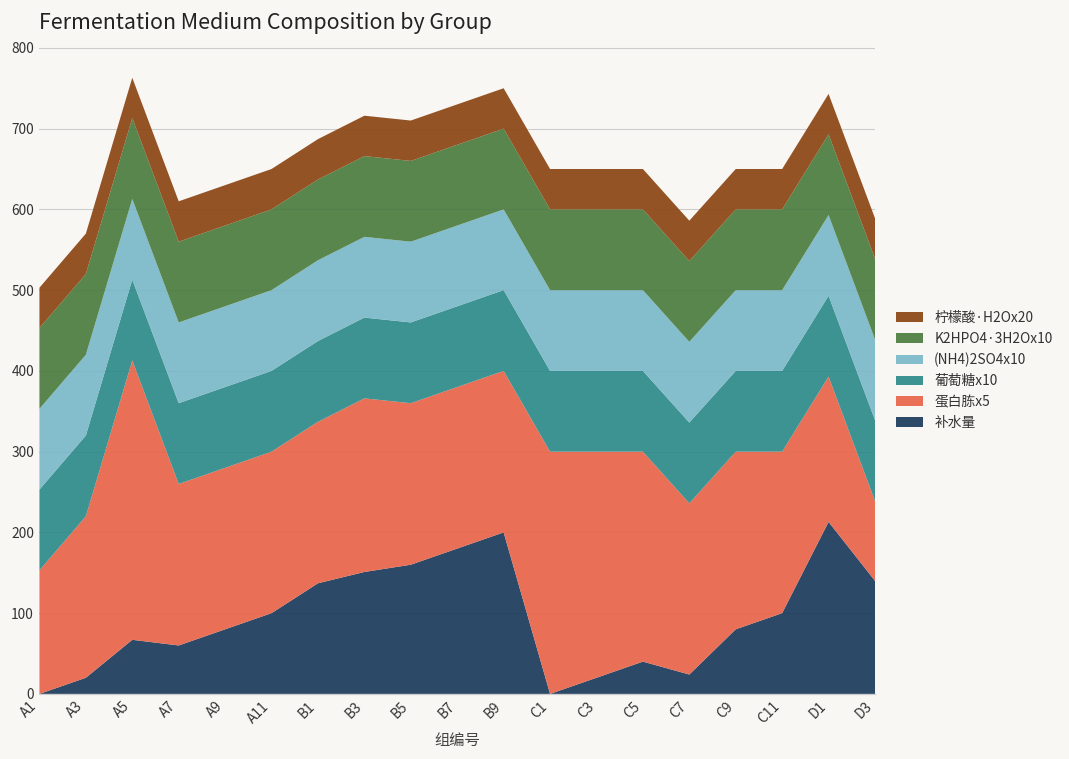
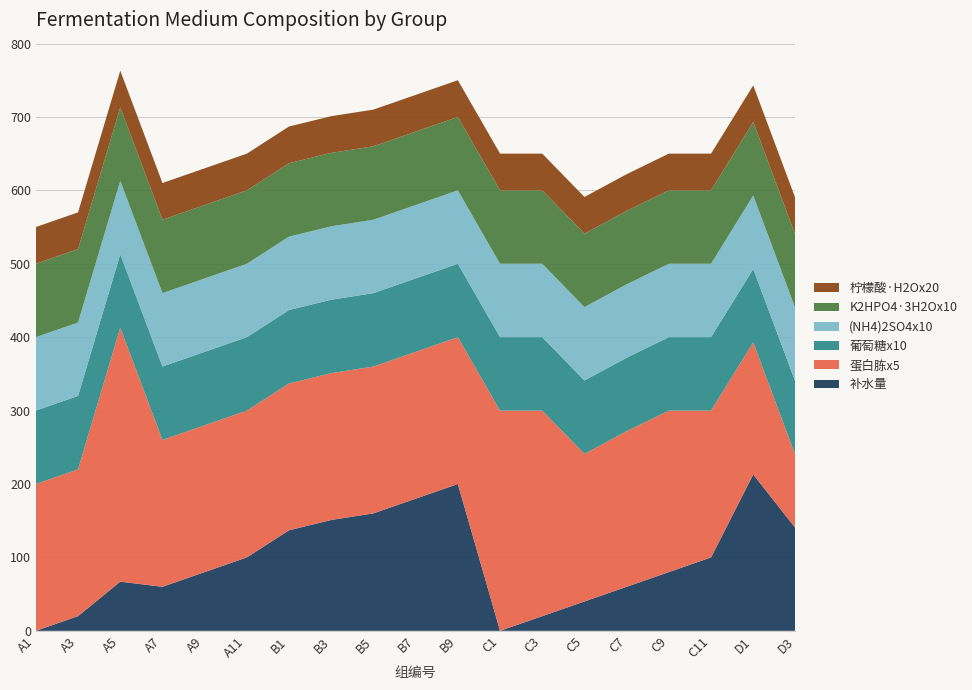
  {
    "补水量": {
      "A1": 0,
      "A3": 20,
      "A5": 70,
      "A7": 60,
      "A9": 80,
      "A11": 100,
      "B1": 140,
      "B3": 150,
      "B5": 160,
      "B7": 180,
      "B9": 200,
      "C1": 0,
      "C3": 20,
      "C5": 40,
-     "C7": 20,
+     "C7": 60,
      "C9": 80,
      "C11": 100,
      "D1": 210,
      "D3": 140
    },
    "蛋白胨x5": {
-     "A1": 150,
+     "A1": 200,
      "A3": 200,
      "A5": 350,
      "A7": 200,
      "A9": 200,
      "A11": 200,
      "B1": 200,
-     "B3": 220,
+     "B3": 200,
      "B5": 200,
      "B7": 200,
      "B9": 200,
      "C1": 300,
      "C3": 280,
-     "C5": 260,
+     "C5": 200,
      "C7": 210,
      "C9": 220,
      "C11": 200,
      "D1": 180,
      "D3": 100
    },
    "葡萄糖x10": {
      "A1": 100,
      "A3": 100,
      "A5": 100,
      "A7": 100,
      "A9": 100,
      "A11": 100,
      "B1": 100,
      "B3": 100,
      "B5": 100,
      "B7": 100,
      "B9": 100,
      "C1": 100,
      "C3": 100,
      "C5": 100,
      "C7": 100,
      "C9": 100,
      "C11": 100,
      "D1": 100,
      "D3": 100
    },
    "(NH4)2SO4x10": {
      "A1": 100,
      "A3": 100,
      "A5": 100,
      "A7": 100,
      "A9": 100,
      "A11": 100,
      "B1": 100,
      "B3": 100,
      "B5": 100,
      "B7": 100,
      "B9": 100,
      "C1": 100,
      "C3": 100,
      "C5": 100,
      "C7": 100,
      "C9": 100,
      "C11": 100,
      "D1": 100,
      "D3": 100
    },
    "K2HPO4·3H2Ox10": {
      "A1": 100,
      "A3": 100,
      "A5": 100,
      "A7": 100,
      "A9": 100,
      "A11": 100,
      "B1": 100,
      "B3": 100,
      "B5": 100,
      "B7": 100,
      "B9": 100,
      "C1": 100,
      "C3": 100,
      "C5": 100,
      "C7": 100,
      "C9": 100,
      "C11": 100,
      "D1": 100,
      "D3": 100
    },
    "柠檬酸·H2Ox20": {
      "A1": 50,
      "A3": 50,
      "A5": 50,
      "A7": 50,
      "A9": 50,
      "A11": 50,
      "B1": 50,
      "B3": 50,
      "B5": 50,
      "B7": 50,
      "B9": 50,
      "C1": 50,
      "C3": 50,
      "C5": 50,
      "C7": 50,
      "C9": 50,
      "C11": 50,
      "D1": 50,
      "D3": 50
    }
  }
